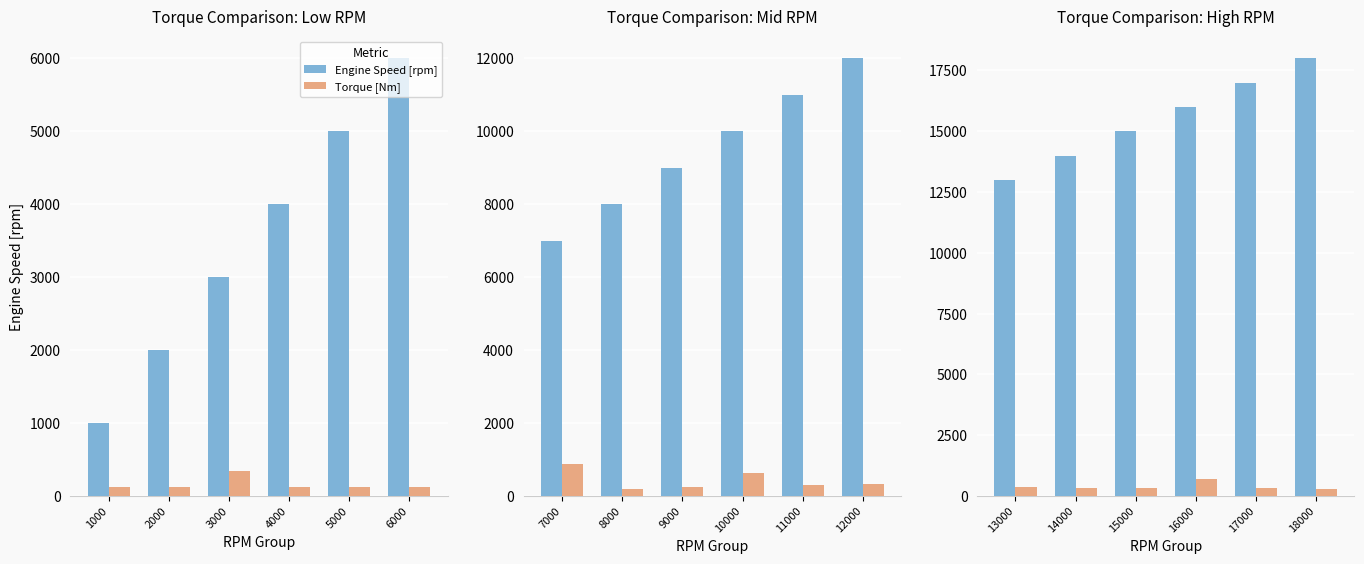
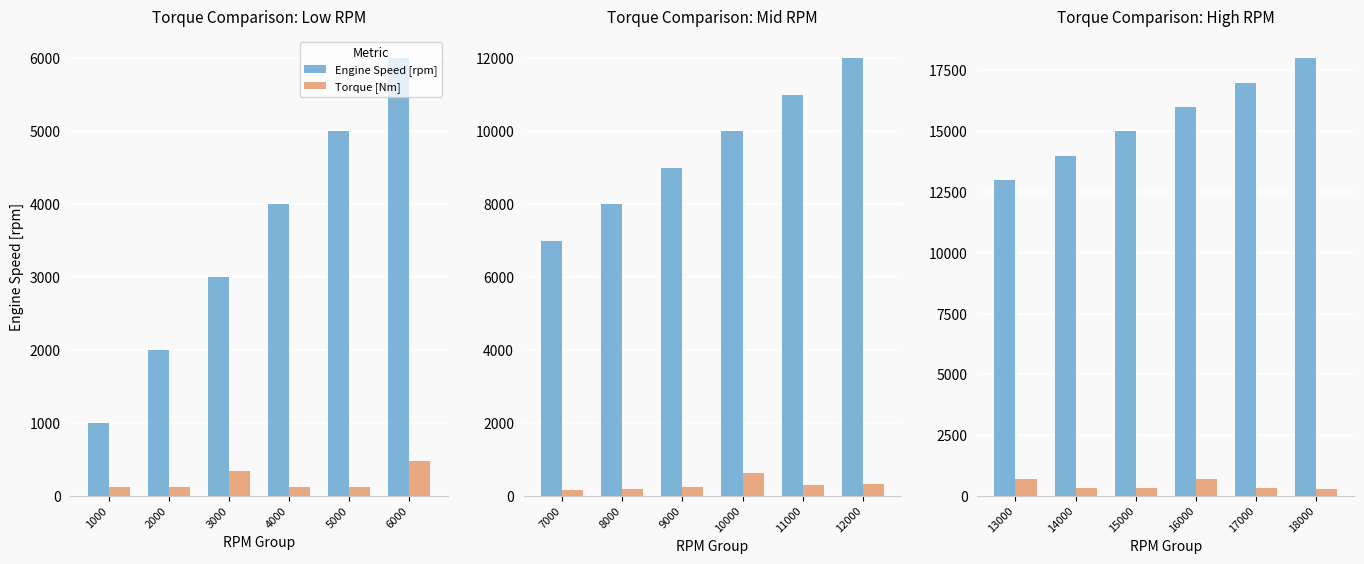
  {
    "Torque Comparison: Low RPM": {
      "Engine Speed [rpm]": {
        "1000": 1000,
        "2000": 2000,
        "3000": 3000,
        "4000": 4000,
        "5000": 5000
      },
      "Torque [Nm]": {
        "1000": 100,
        "2000": 100,
        "3000": 300,
        "4000": 100,
        "5000": 100,
-       "6000": 100
+       "6000": 500
      }
    },
    "Torque Comparison: Mid RPM": {
      "Engine Speed [rpm]": {
        "7000": 7000,
        "8000": 8000,
        "9000": 9000,
        "10000": 10000,
        "11000": 11000,
        "12000": 12000
      },
      "Torque [Nm]": {
-       "7000": 900,
+       "7000": 200,
        "8000": 200,
        "9000": 200,
        "10000": 600,
        "11000": 300,
        "12000": 300
      }
    },
    "Torque Comparison: High RPM": {
      "Engine Speed [rpm]": {
        "13000": 13000,
        "14000": 14000,
        "15000": 15000,
        "16000": 16000,
        "17000": 17000,
        "18000": 18000
      },
      "Torque [Nm]": {
-       "13000": 400,
+       "13000": 700,
        "14000": 300,
        "15000": 300,
        "16000": 700,
        "17000": 300,
        "18000": 300
      }
    }
  }
